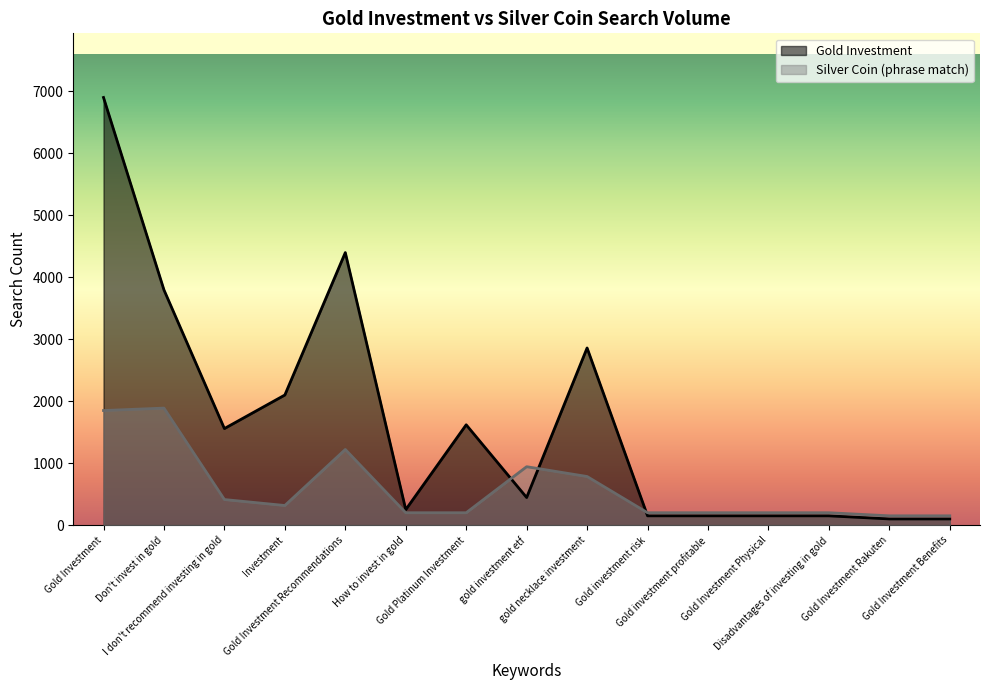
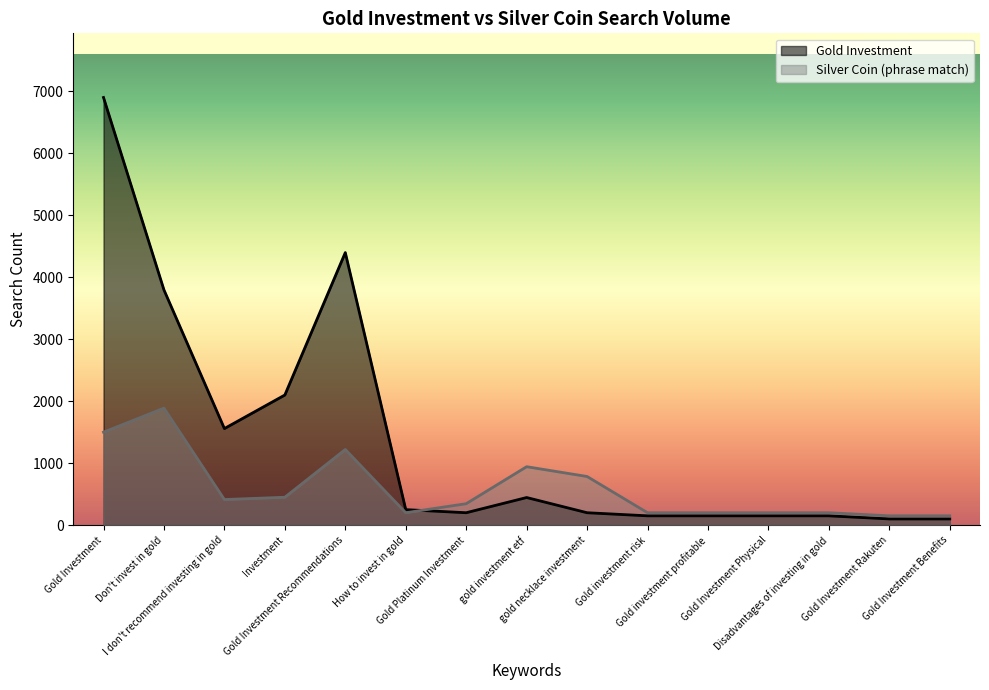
  {
    "Gold Investment": {
      "Gold Investment": 6900,
      "Don't invest in gold": 3800,
      "I don't recommend investing in gold": 1600,
      "Investment": 2100,
      "Gold Investment Recommendations": 4400,
      "How to invest in gold": 300,
-     "Gold Platinum Investment": 1600,
+     "Gold Platinum Investment": 200,
      "gold investment etf": 400,
-     "gold necklace investment": 2900,
+     "gold necklace investment": 200,
      "Gold investment risk": 200,
      "Gold investment profitable": 200,
      "Gold Investment Physical": 200,
      "Disadvantages of investing in gold": 200,
      "Gold Investment Rakuten": 100,
      "Gold Investment Benefits": 100
    },
    "Silver Coin (phrase match)": {
-     "Gold Investment": 1800,
+     "Gold Investment": 1500,
      "Don't invest in gold": 1900,
      "I don't recommend investing in gold": 400,
-     "Investment": 300,
+     "Investment": 500,
      "Gold Investment Recommendations": 1200,
      "How to invest in gold": 200,
-     "Gold Platinum Investment": 200,
+     "Gold Platinum Investment": 300,
      "gold investment etf": 900,
      "gold necklace investment": 800,
      "Gold investment risk": 200,
      "Gold investment profitable": 200,
      "Gold Investment Physical": 200,
      "Disadvantages of investing in gold": 200,
      "Gold Investment Rakuten": 200,
      "Gold Investment Benefits": 200
    }
  }
